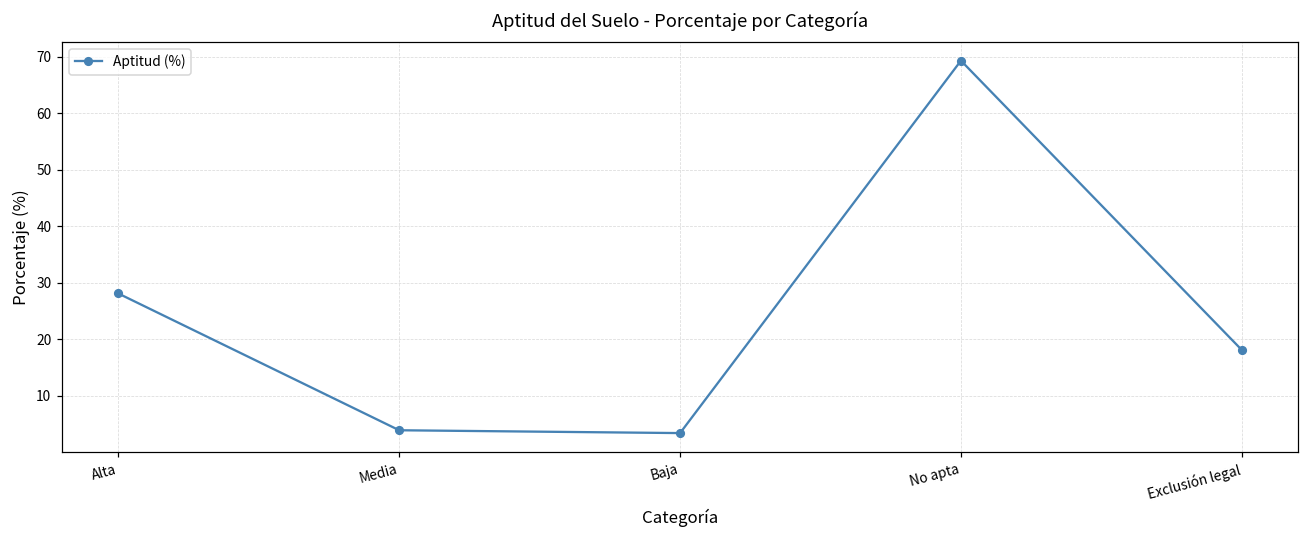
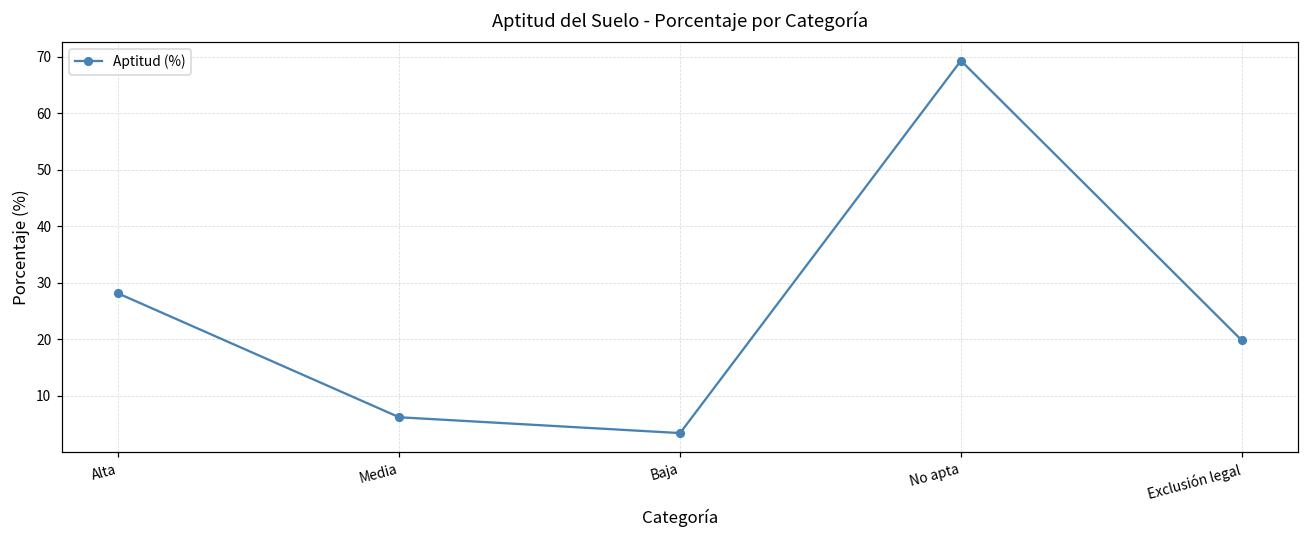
  {
    "Alta": 28,
-   "Media": 4,
+   "Media": 6,
    "Baja": 3,
    "No apta": 69,
-   "Exclusión legal": 18
+   "Exclusión legal": 20
  }
